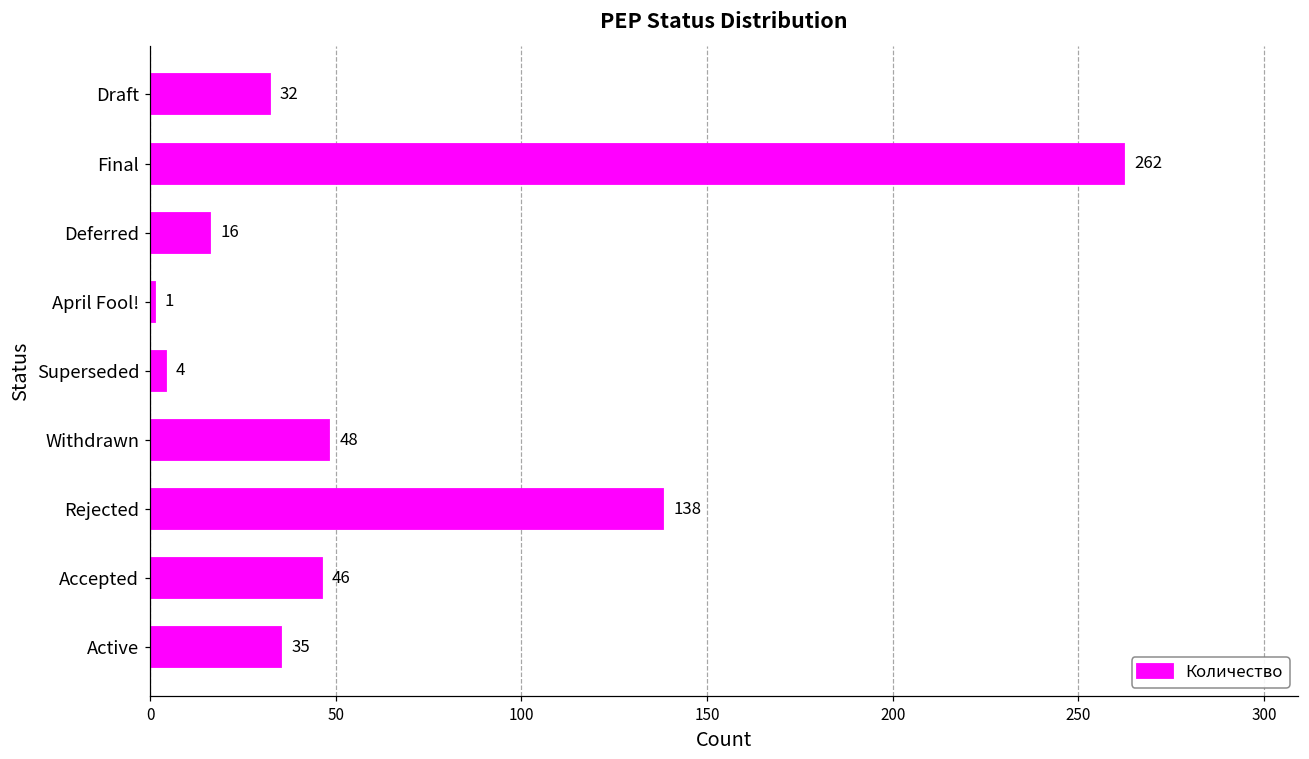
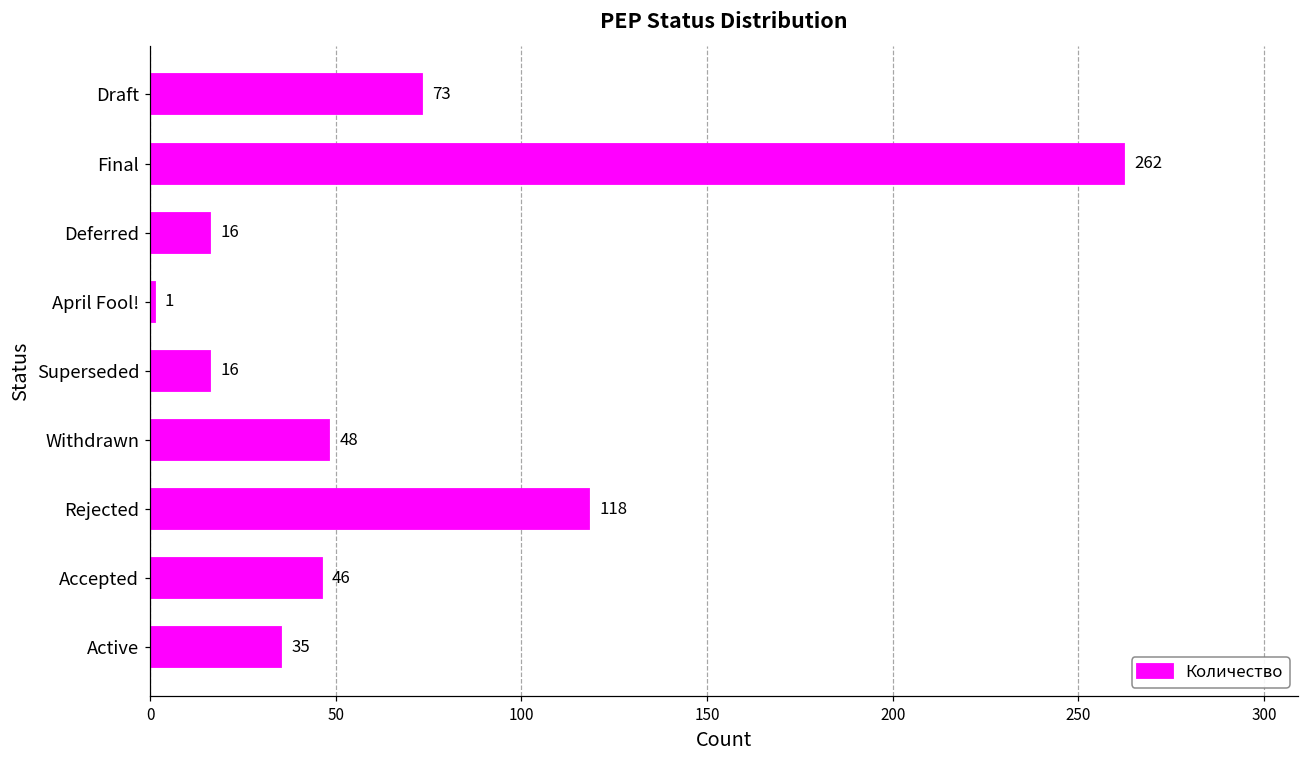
  {
-   "Draft": 32,
+   "Draft": 73,
    "Final": 262,
    "Deferred": 16,
    "April Fool!": 1,
-   "Superseded": 4,
+   "Superseded": 16,
    "Withdrawn": 48,
-   "Rejected": 138,
+   "Rejected": 118,
    "Accepted": 46,
    "Active": 35
  }
